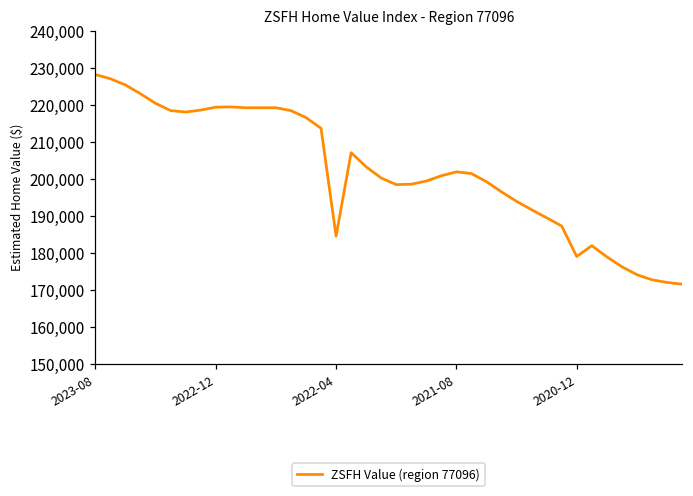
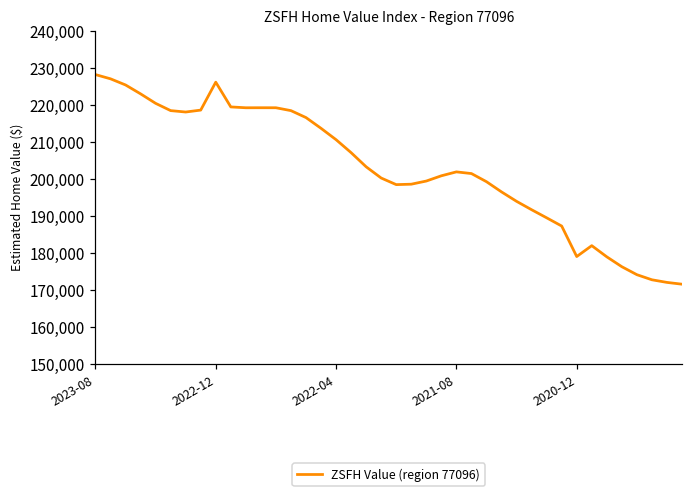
  {
    "2023-08": "228,000",
-   "2022-12": "219,000",
-   "2022-04": "185,000",
+   "2022-12": "226,000",
+   "2022-04": "211,000",
    "2021-08": "202,000",
    "2020-12": "179,000"
  }
